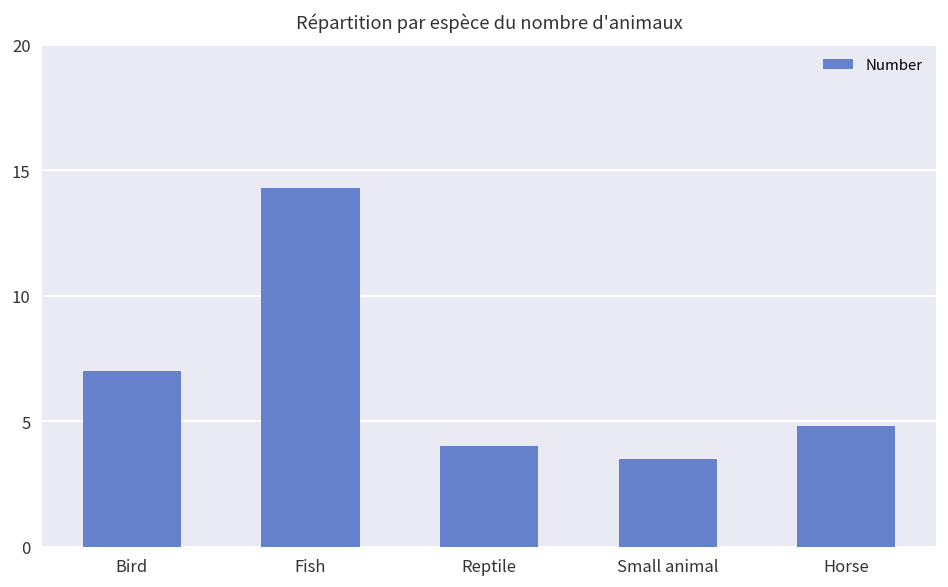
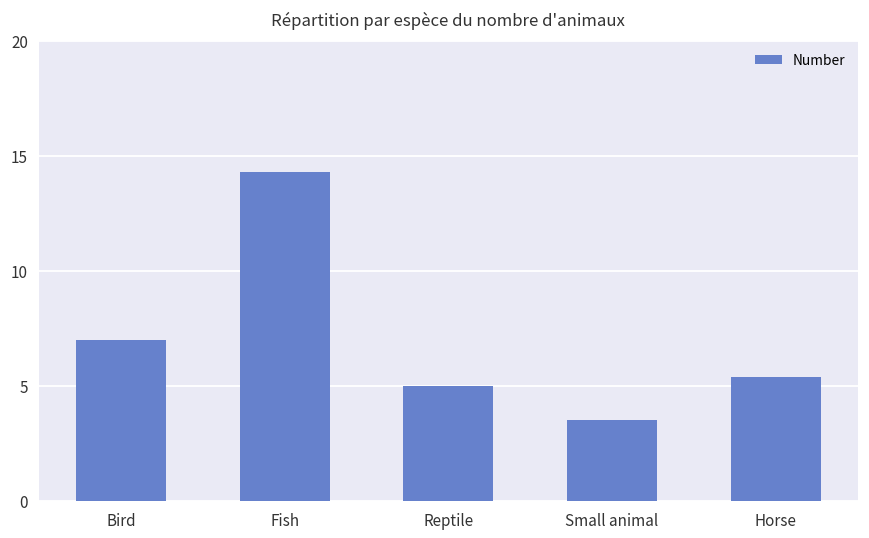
  {
    "Bird": 7.0,
    "Fish": 14.3,
-   "Reptile": 4,
+   "Reptile": 5,
    "Small animal": 3.5,
-   "Horse": 4.8
+   "Horse": 5.4
  }
